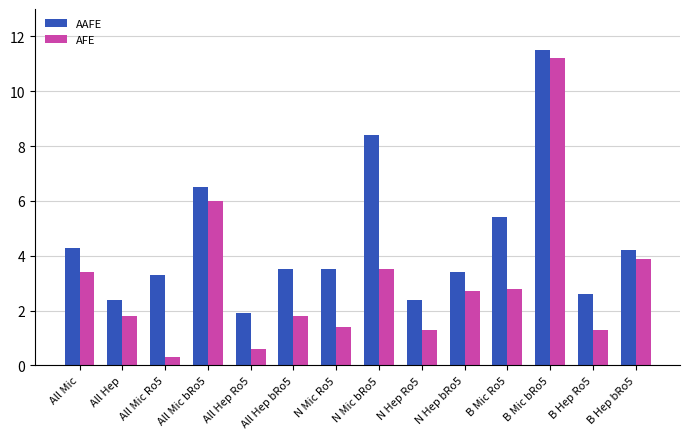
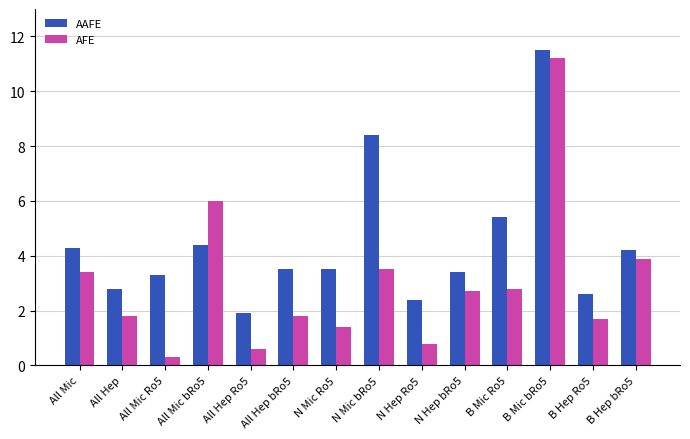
  {
    "AAFE": {
      "All Mic": 4.3,
-     "All Hep": 2.4,
+     "All Hep": 2.8,
      "All Mic Ro5": 3.3,
-     "All Mic bRo5": 6.5,
+     "All Mic bRo5": 4.4,
      "All Hep Ro5": 1.9,
      "All Hep bRo5": 3.5,
      "N Mic Ro5": 3.5,
      "N Mic bRo5": 8.4,
      "N Hep Ro5": 2.4,
      "N Hep bRo5": 3.4,
      "B Mic Ro5": 5.4,
      "B Mic bRo5": 11.5,
      "B Hep Ro5": 2.6,
      "B Hep bRo5": 4.2
    },
    "AFE": {
      "All Mic": 3.4,
      "All Hep": 1.8,
      "All Mic Ro5": 0.3,
      "All Mic bRo5": 6.0,
      "All Hep Ro5": 0.6,
      "All Hep bRo5": 1.8,
      "N Mic Ro5": 1.4,
      "N Mic bRo5": 3.5,
-     "N Hep Ro5": 1.3,
+     "N Hep Ro5": 0.8,
      "N Hep bRo5": 2.7,
      "B Mic Ro5": 2.8,
      "B Mic bRo5": 11.2,
-     "B Hep Ro5": 1.3,
+     "B Hep Ro5": 1.7,
      "B Hep bRo5": 3.9
    }
  }
